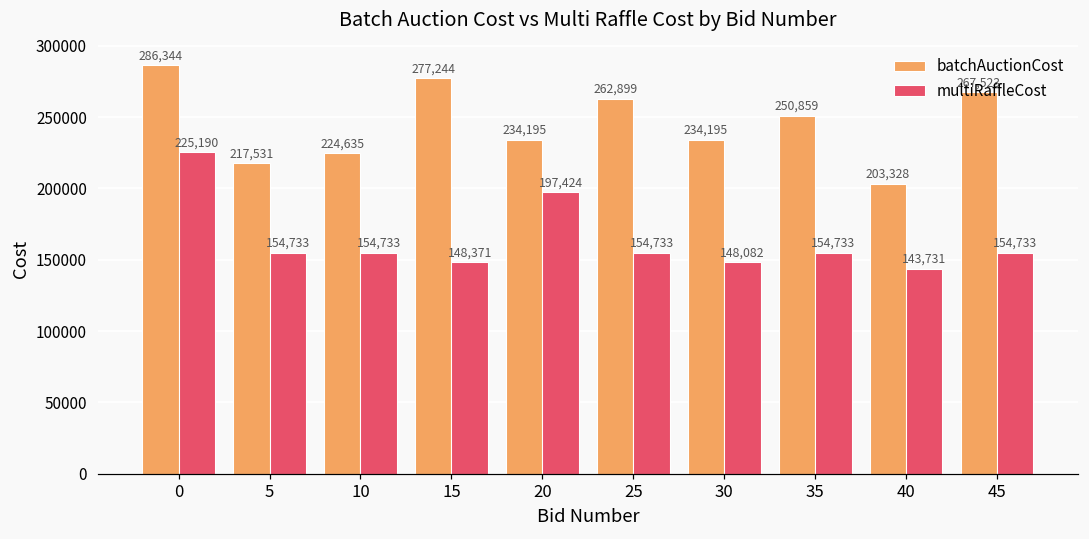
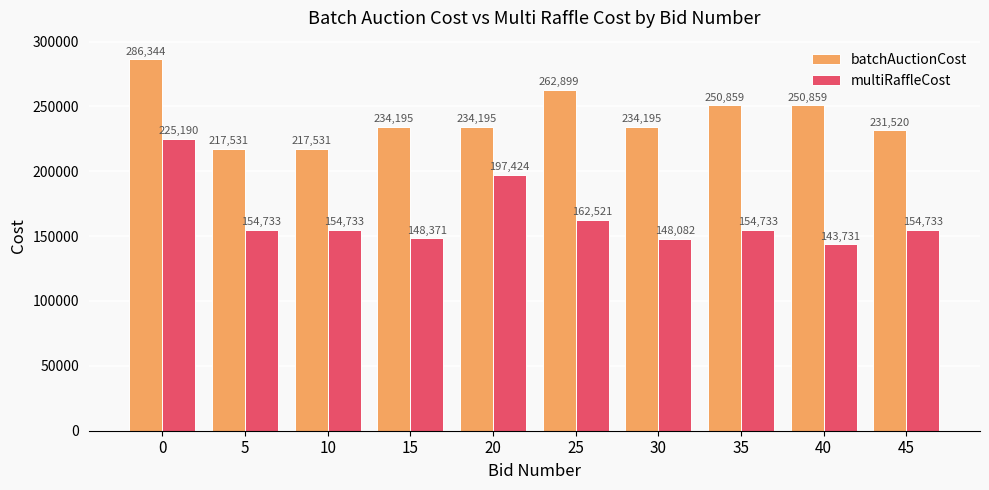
  {
    "batchAuctionCost": {
      "0": "286,344",
      "5": "217,531",
-     "10": "224,635",
-     "15": "277,244",
+     "10": "217,531",
+     "15": "234,195",
      "20": "234,195",
      "25": "262,899",
      "30": "234,195",
      "35": "250,859",
-     "40": "203,328",
-     "45": "267,523"
+     "40": "250,859",
+     "45": "231,520"
    },
    "multiRaffleCost": {
      "0": "225,190",
      "5": "154,733",
      "10": "154,733",
      "15": "148,371",
      "20": "197,424",
-     "25": "154,733",
+     "25": "162,521",
      "30": "148,082",
      "35": "154,733",
      "40": "143,731",
      "45": "154,733"
    }
  }
